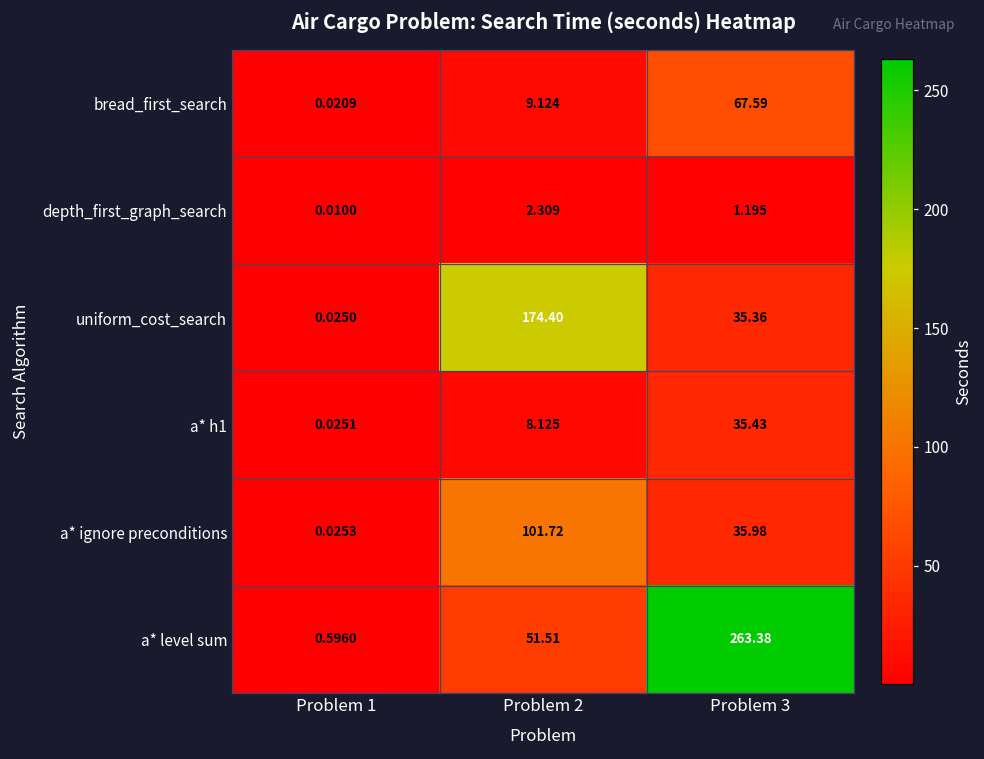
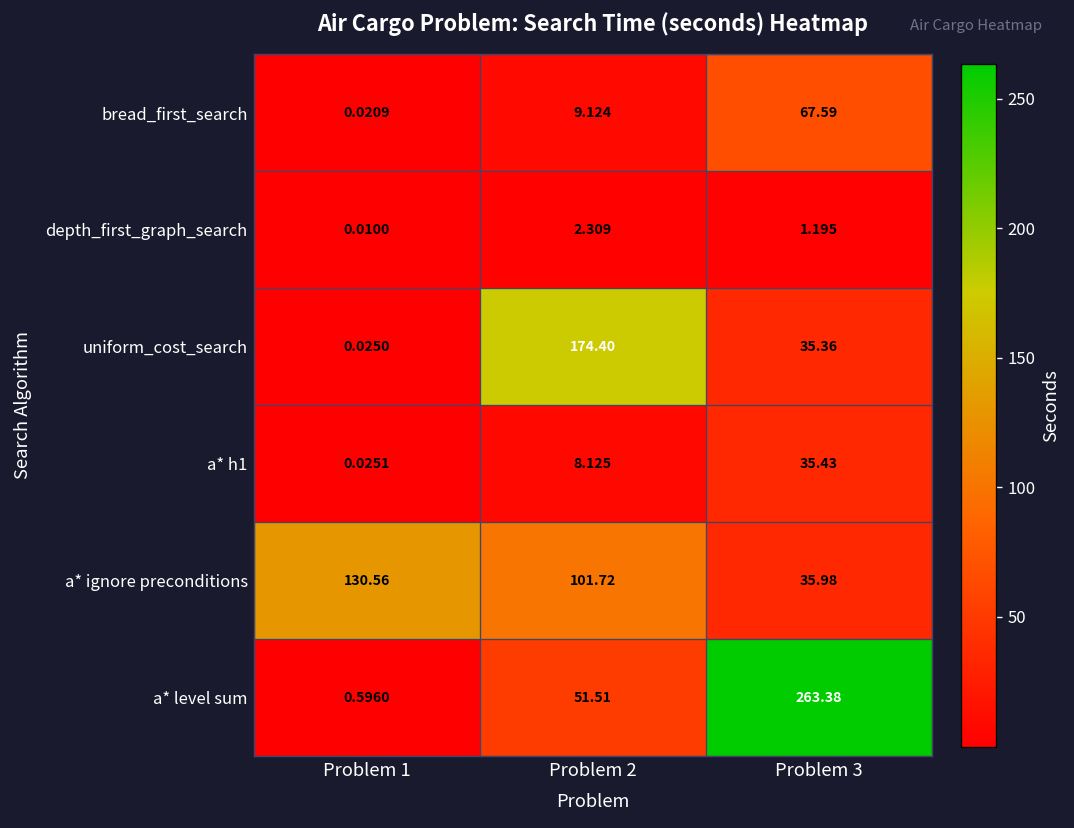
  {
    "bread_first_search": {
      "Problem 1": 0.0209,
      "Problem 2": 9.124,
      "Problem 3": 67.59
    },
    "depth_first_graph_search": {
      "Problem 1": 0.0100,
      "Problem 2": 2.309,
      "Problem 3": 1.195
    },
    "uniform_cost_search": {
      "Problem 1": 0.0250,
      "Problem 2": 174.40,
      "Problem 3": 35.36
    },
    "a* h1": {
      "Problem 1": 0.0251,
      "Problem 2": 8.125,
      "Problem 3": 35.43
    },
    "a* ignore preconditions": {
-     "Problem 1": 0.0253,
+     "Problem 1": 130.56,
      "Problem 2": 101.72,
      "Problem 3": 35.98
    },
    "a* level sum": {
      "Problem 1": 0.5960,
      "Problem 2": 51.51,
      "Problem 3": 263.38
    }
  }
